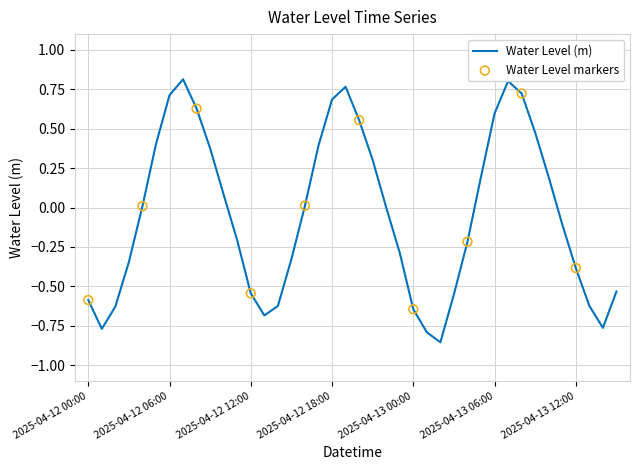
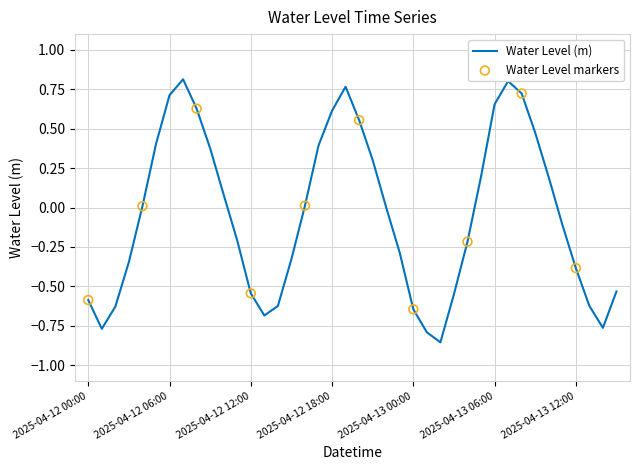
  {
    "Water Level (m)": {
      "2025-04-12 06:00": 0.71,
-     "2025-04-12 18:00": 0.69,
-     "2025-04-13 06:00": 0.60
+     "2025-04-12 18:00": 0.61,
+     "2025-04-13 06:00": 0.65
    }
  }
